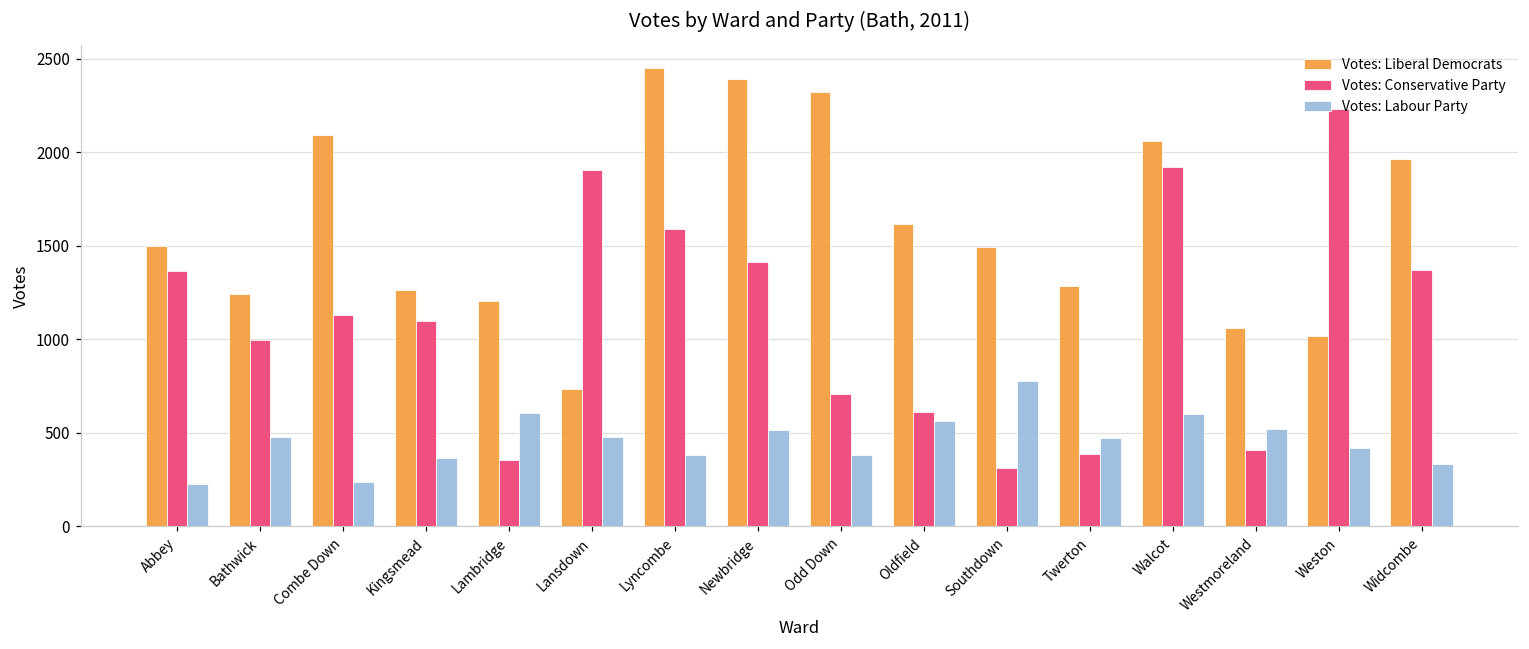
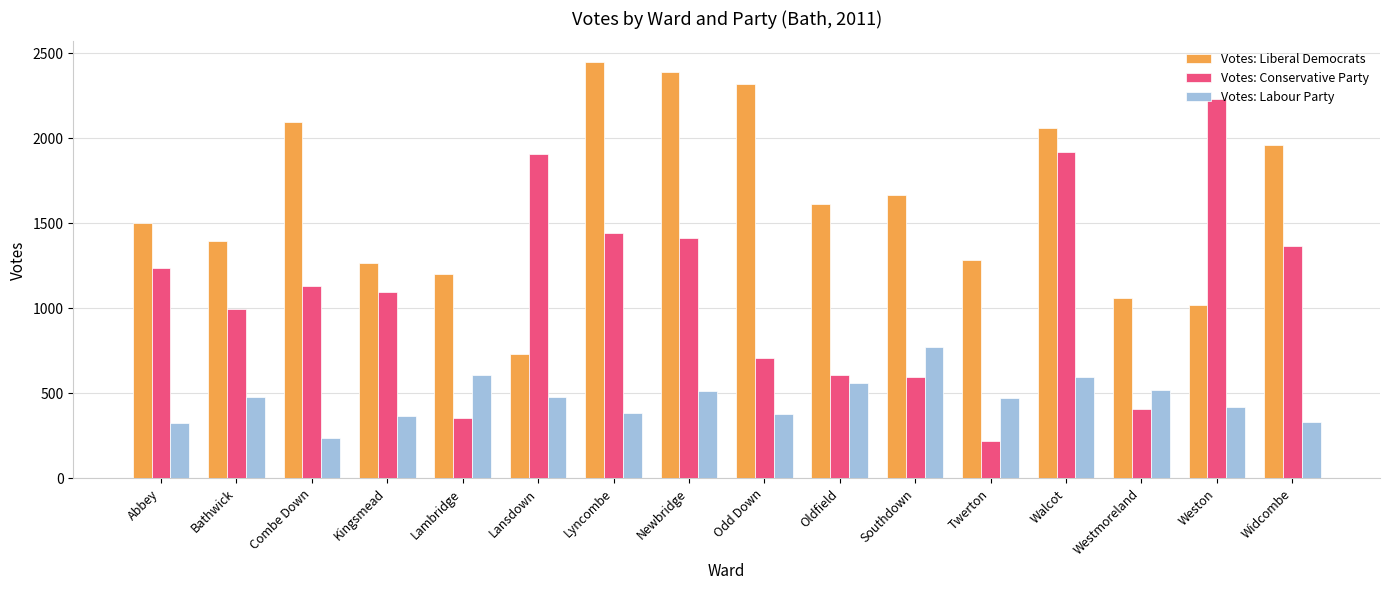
  {
    "Votes: Liberal Democrats": {
      "Abbey": 1500,
-     "Bathwick": 1240,
+     "Bathwick": 1400,
      "Combe Down": 2090,
      "Kingsmead": 1260,
      "Lambridge": 1200,
      "Lansdown": 730,
      "Lyncombe": 2450,
      "Newbridge": 2390,
      "Odd Down": 2320,
      "Oldfield": 1620,
-     "Southdown": 1490,
+     "Southdown": 1670,
      "Twerton": 1280,
      "Walcot": 2060,
      "Westmoreland": 1060,
      "Weston": 1020,
      "Widcombe": 1960
    },
    "Votes: Conservative Party": {
-     "Abbey": 1360,
+     "Abbey": 1240,
      "Bathwick": 1000,
      "Combe Down": 1130,
      "Kingsmead": 1100,
      "Lambridge": 350,
      "Lansdown": 1910,
-     "Lyncombe": 1590,
+     "Lyncombe": 1440,
      "Newbridge": 1420,
      "Odd Down": 710,
      "Oldfield": 610,
-     "Southdown": 310,
-     "Twerton": 390,
+     "Southdown": 600,
+     "Twerton": 220,
      "Walcot": 1920,
      "Westmoreland": 410,
      "Weston": 2230,
      "Widcombe": 1370
    },
    "Votes: Labour Party": {
-     "Abbey": 230,
+     "Abbey": 320,
      "Bathwick": 480,
      "Combe Down": 240,
      "Kingsmead": 370,
      "Lambridge": 610,
      "Lansdown": 480,
      "Lyncombe": 380,
      "Newbridge": 510,
      "Odd Down": 380,
      "Oldfield": 560,
      "Southdown": 770,
      "Twerton": 470,
      "Walcot": 600,
      "Westmoreland": 520,
      "Weston": 420,
      "Widcombe": 330
    }
  }
